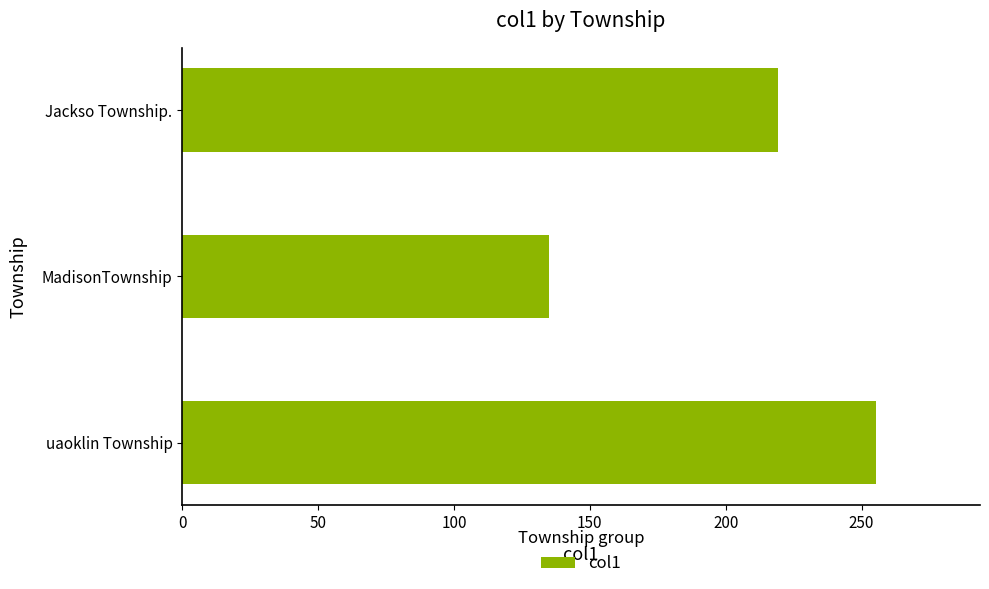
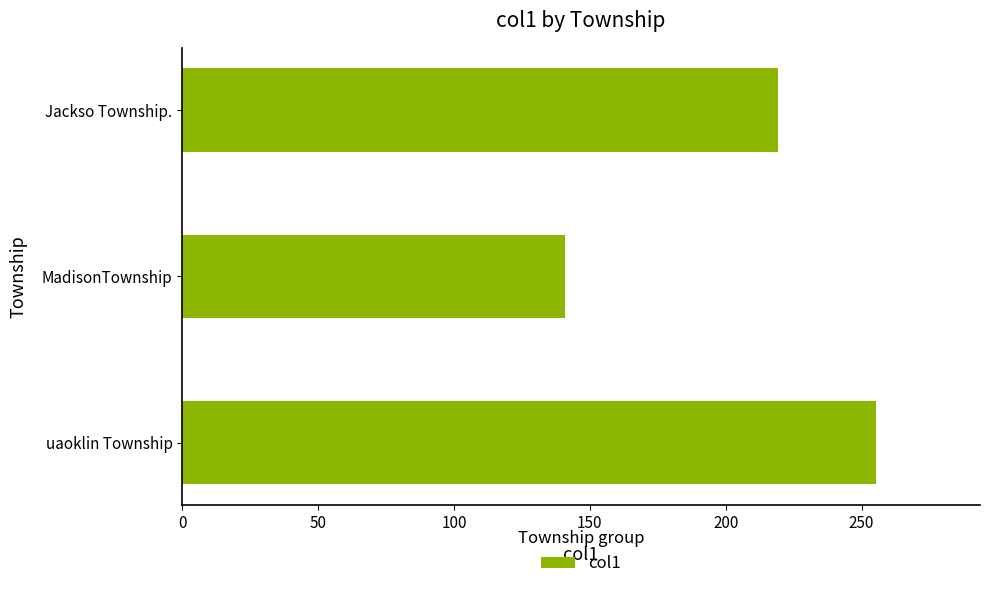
  {
    "Jackso Township.": 219,
-   "MadisonTownship": 135,
+   "MadisonTownship": 141,
    "uaoklin Township": 255
  }
